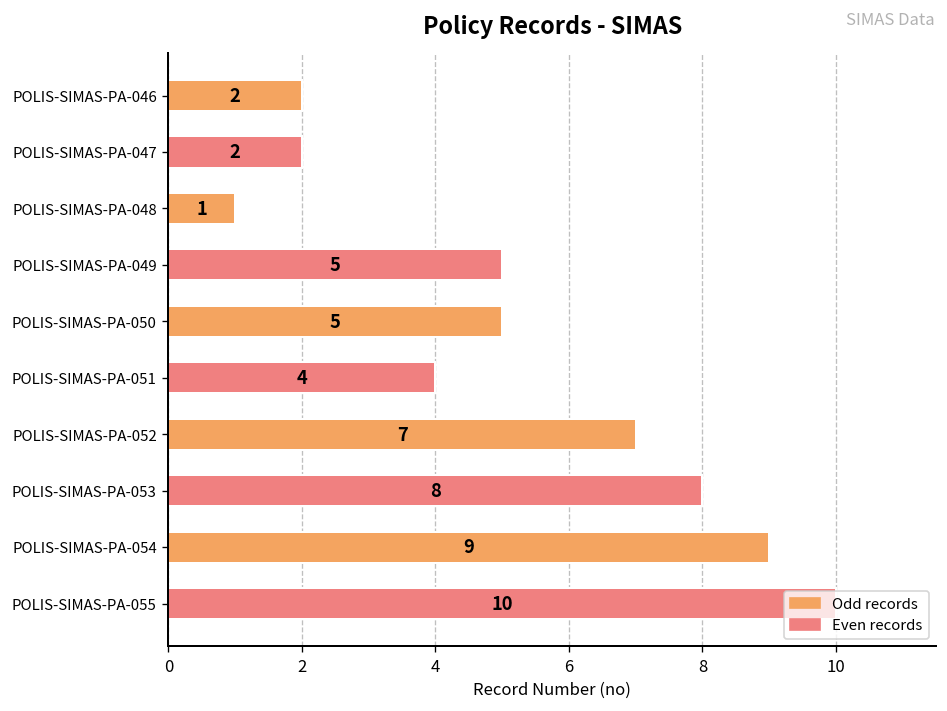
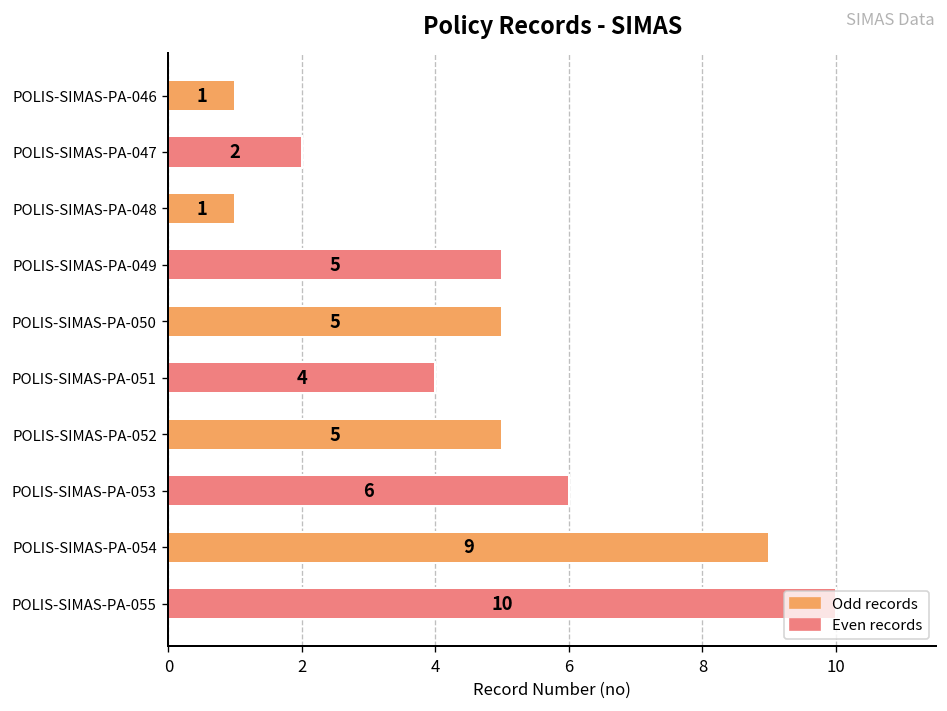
  {
-   "POLIS-SIMAS-PA-046": 2,
+   "POLIS-SIMAS-PA-046": 1,
    "POLIS-SIMAS-PA-047": 2,
    "POLIS-SIMAS-PA-048": 1,
    "POLIS-SIMAS-PA-049": 5,
    "POLIS-SIMAS-PA-050": 5,
    "POLIS-SIMAS-PA-051": 4,
-   "POLIS-SIMAS-PA-052": 7,
-   "POLIS-SIMAS-PA-053": 8,
+   "POLIS-SIMAS-PA-052": 5,
+   "POLIS-SIMAS-PA-053": 6,
    "POLIS-SIMAS-PA-054": 9
  }
